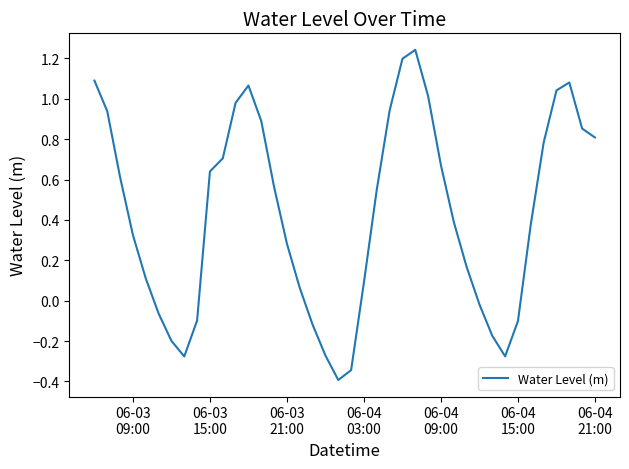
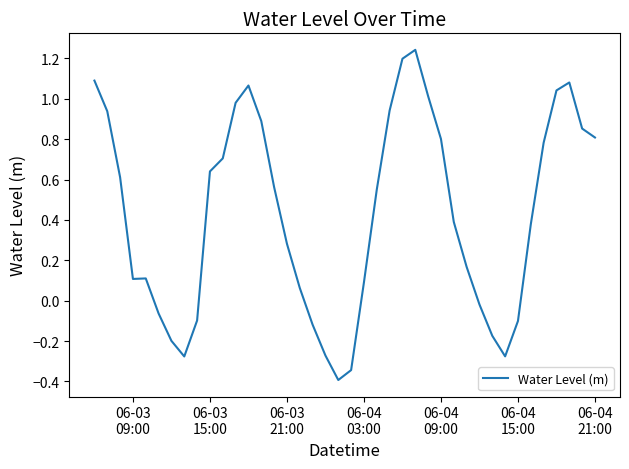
  {
-   "06-03 09:00": 0.33,
+   "06-03 09:00": 0.11,
    "06-03 15:00": 0.64,
    "06-03 21:00": 0.28,
    "06-04 03:00": 0.09,
-   "06-04 09:00": 0.67,
+   "06-04 09:00": 0.80,
    "06-04 15:00": -0.10,
    "06-04 21:00": 0.81
  }
